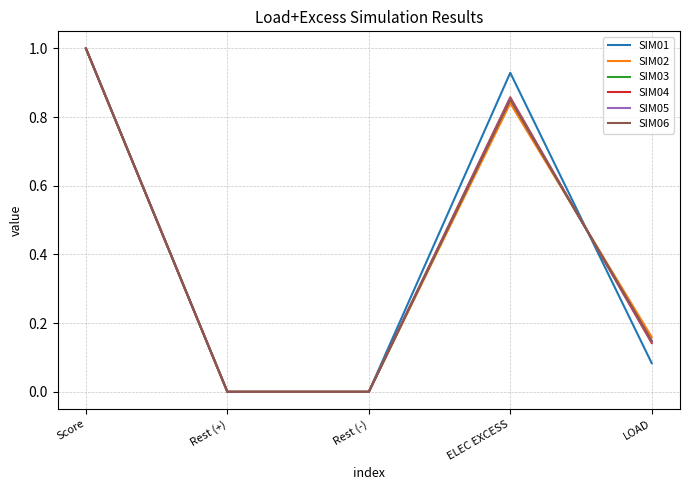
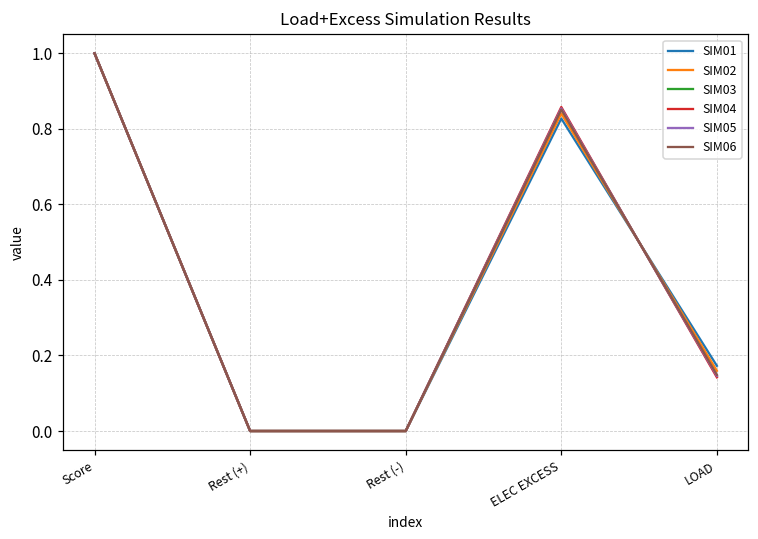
  {
    "SIM01": {
-     "ELEC EXCESS": 0.93,
-     "LOAD": 0.08
+     "ELEC EXCESS": 0.83,
+     "LOAD": 0.17
    },
    "SIM02": {
      "ELEC EXCESS": 0.84,
      "LOAD": 0.16
    }
  }
